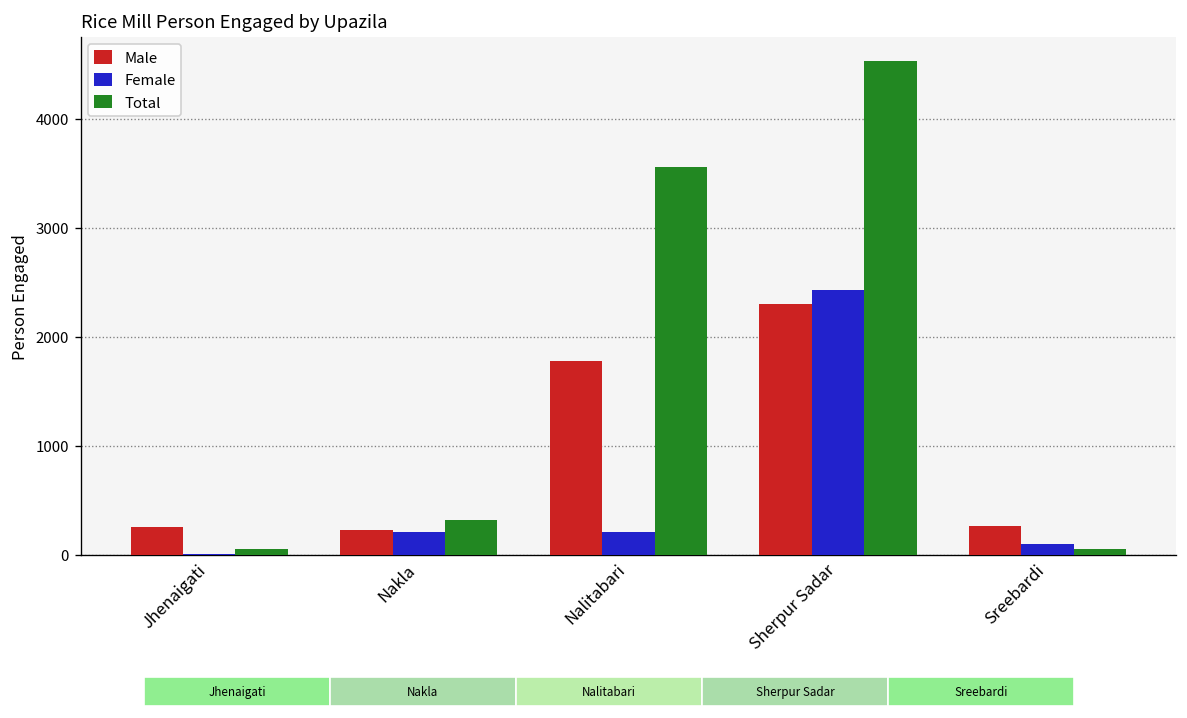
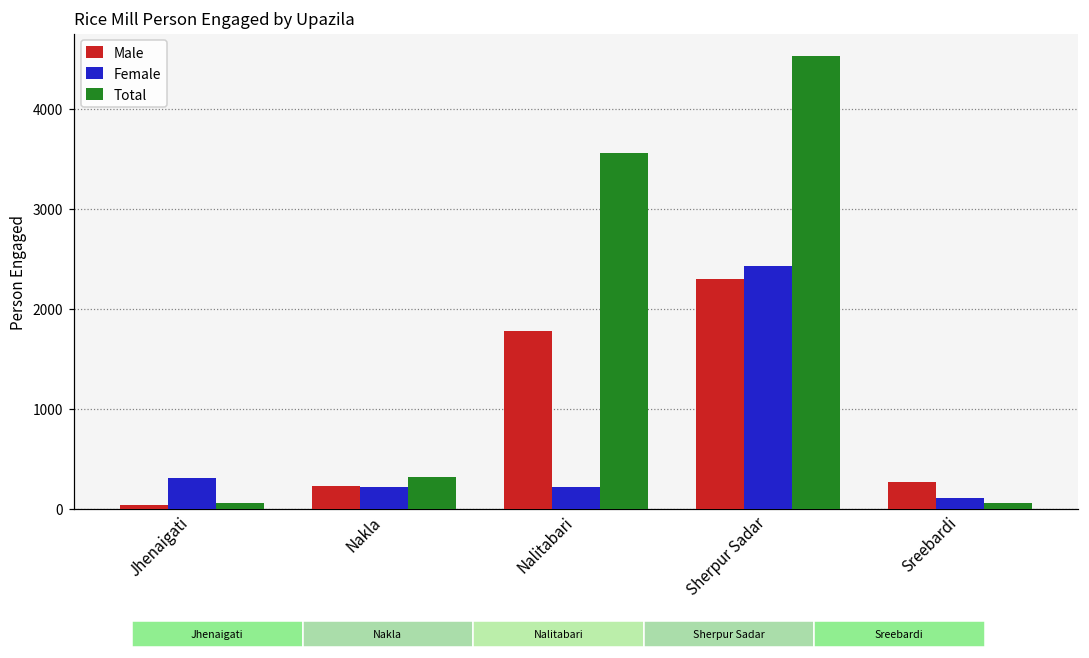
  {
    "Rice Mill Person Engaged by Upazila": {
      "Male": {
-       "Jhenaigati": 300,
+       "Jhenaigati": 0,
        "Nakla": 200,
        "Nalitabari": 1800,
        "Sherpur Sadar": 2300,
        "Sreebardi": 300
      },
      "Female": {
-       "Jhenaigati": 0,
+       "Jhenaigati": 300,
        "Nakla": 200,
        "Nalitabari": 200,
        "Sherpur Sadar": 2400,
        "Sreebardi": 100
      },
      "Total": {
        "Jhenaigati": 100,
        "Nakla": 300,
        "Nalitabari": 3600,
        "Sherpur Sadar": 4500,
        "Sreebardi": 100
      }
    }
  }
